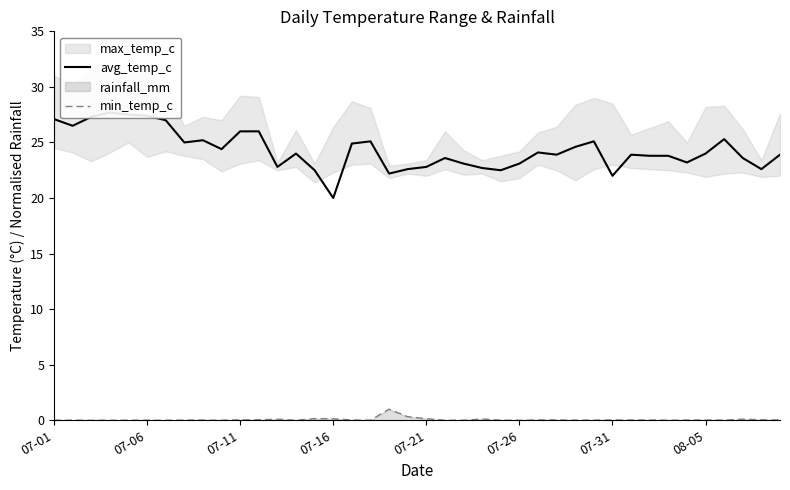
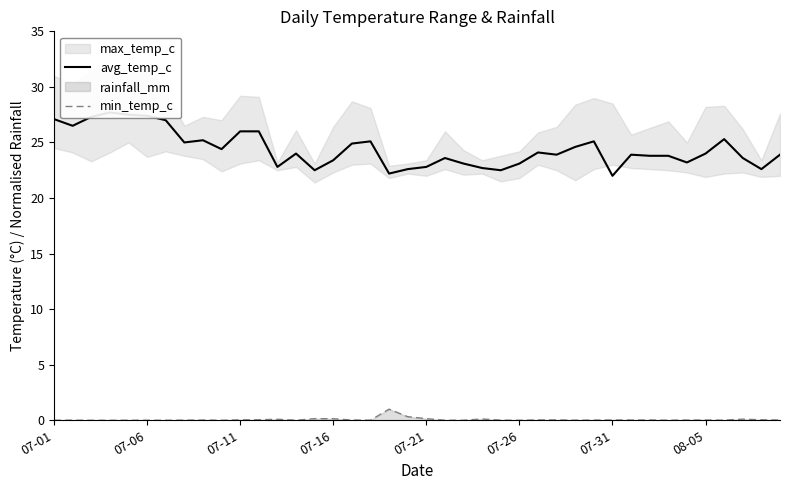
  {
    "avg_temp_c": {
      "07-01": 27.1,
      "07-11": 26.0,
-     "07-16": 20.0,
+     "07-16": 23.4,
      "07-21": 22.8,
      "07-26": 23.1,
      "07-31": 22.0,
      "08-05": 24.0
    }
  }
